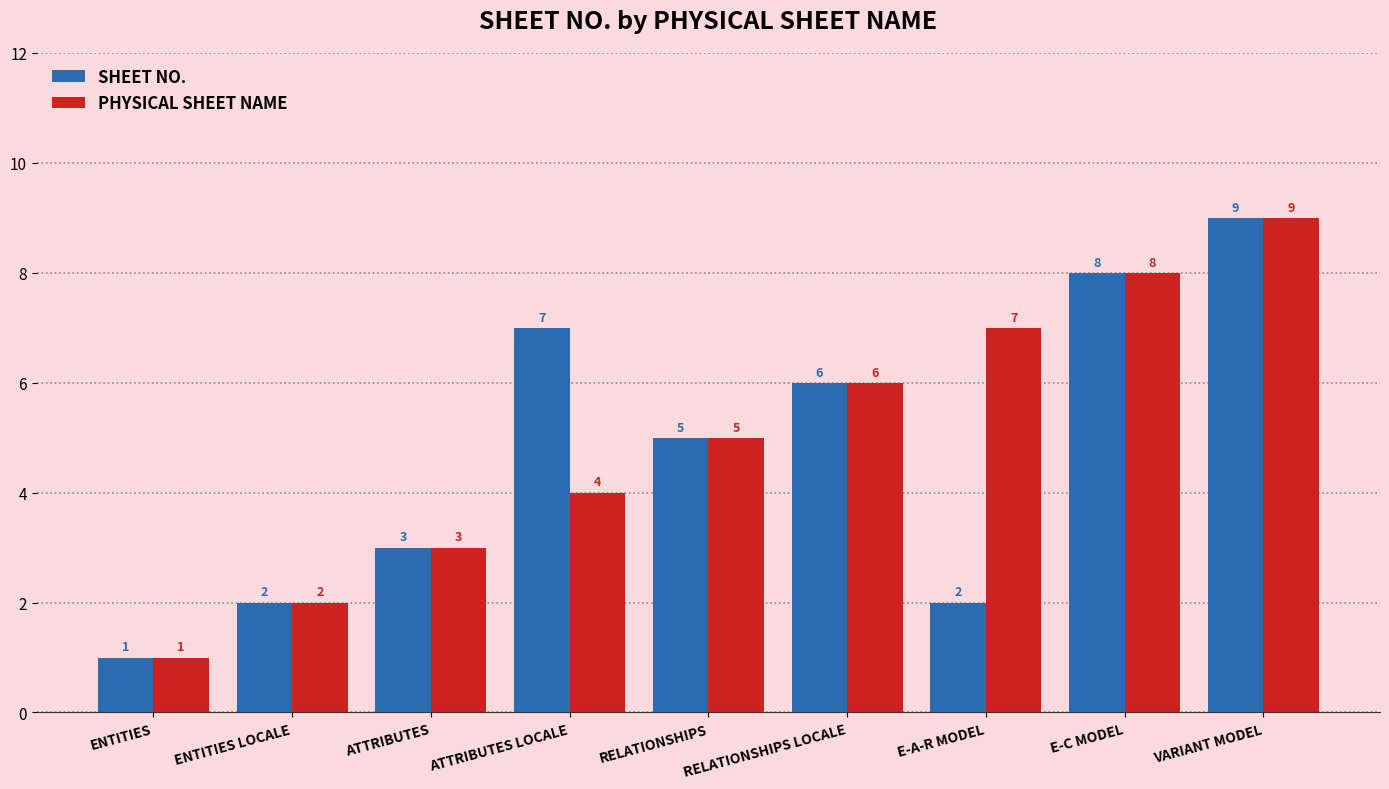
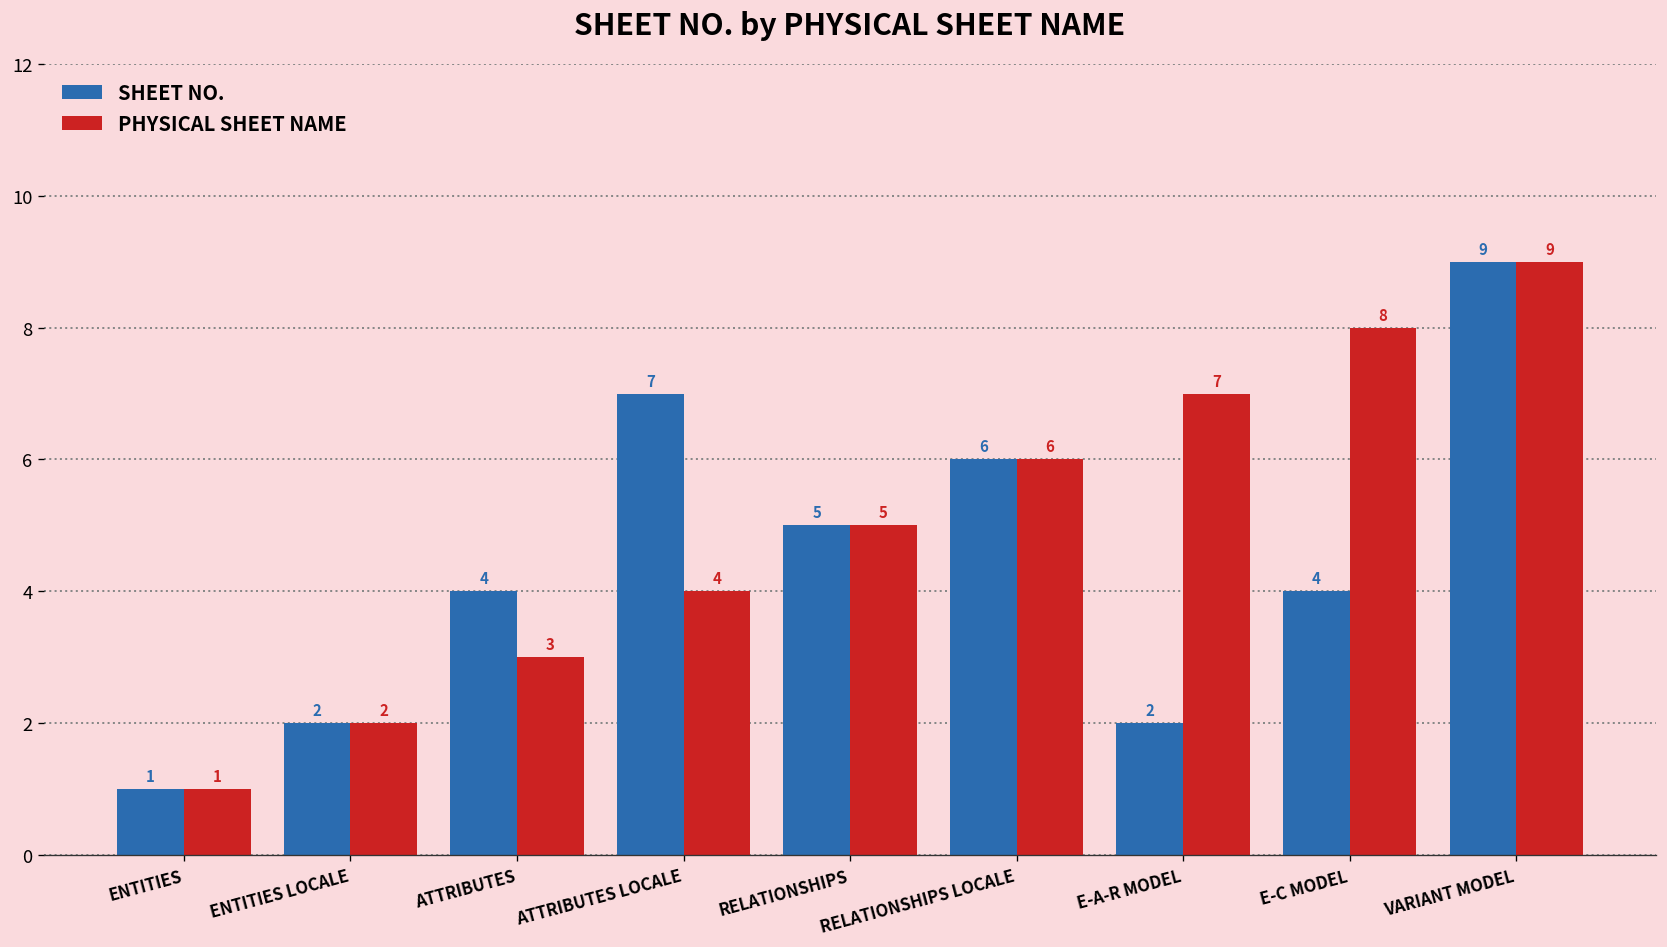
  {
    "SHEET NO.": {
      "ENTITIES": 1,
      "ENTITIES LOCALE": 2,
-     "ATTRIBUTES": 3,
+     "ATTRIBUTES": 4,
      "ATTRIBUTES LOCALE": 7,
      "RELATIONSHIPS": 5,
      "RELATIONSHIPS LOCALE": 6,
      "E-A-R MODEL": 2,
-     "E-C MODEL": 8,
+     "E-C MODEL": 4,
      "VARIANT MODEL": 9
    },
    "PHYSICAL SHEET NAME": {
      "ENTITIES": 1,
      "ENTITIES LOCALE": 2,
      "ATTRIBUTES": 3,
      "ATTRIBUTES LOCALE": 4,
      "RELATIONSHIPS": 5,
      "RELATIONSHIPS LOCALE": 6,
      "E-A-R MODEL": 7,
      "E-C MODEL": 8,
      "VARIANT MODEL": 9
    }
  }
